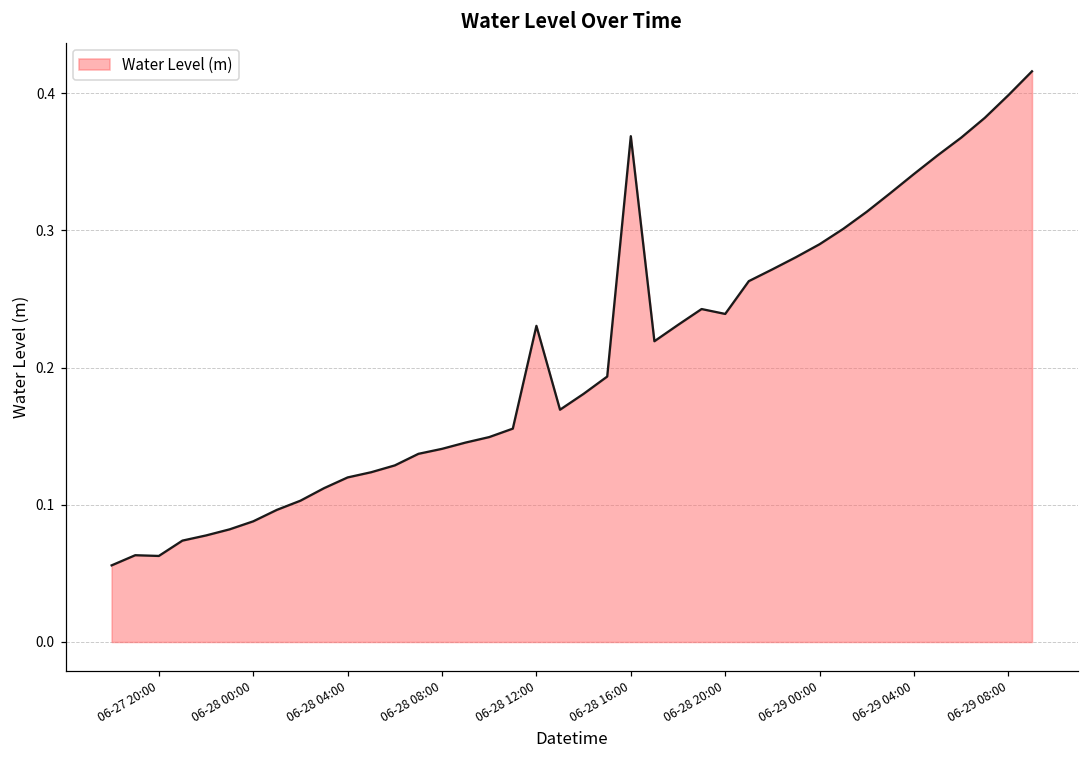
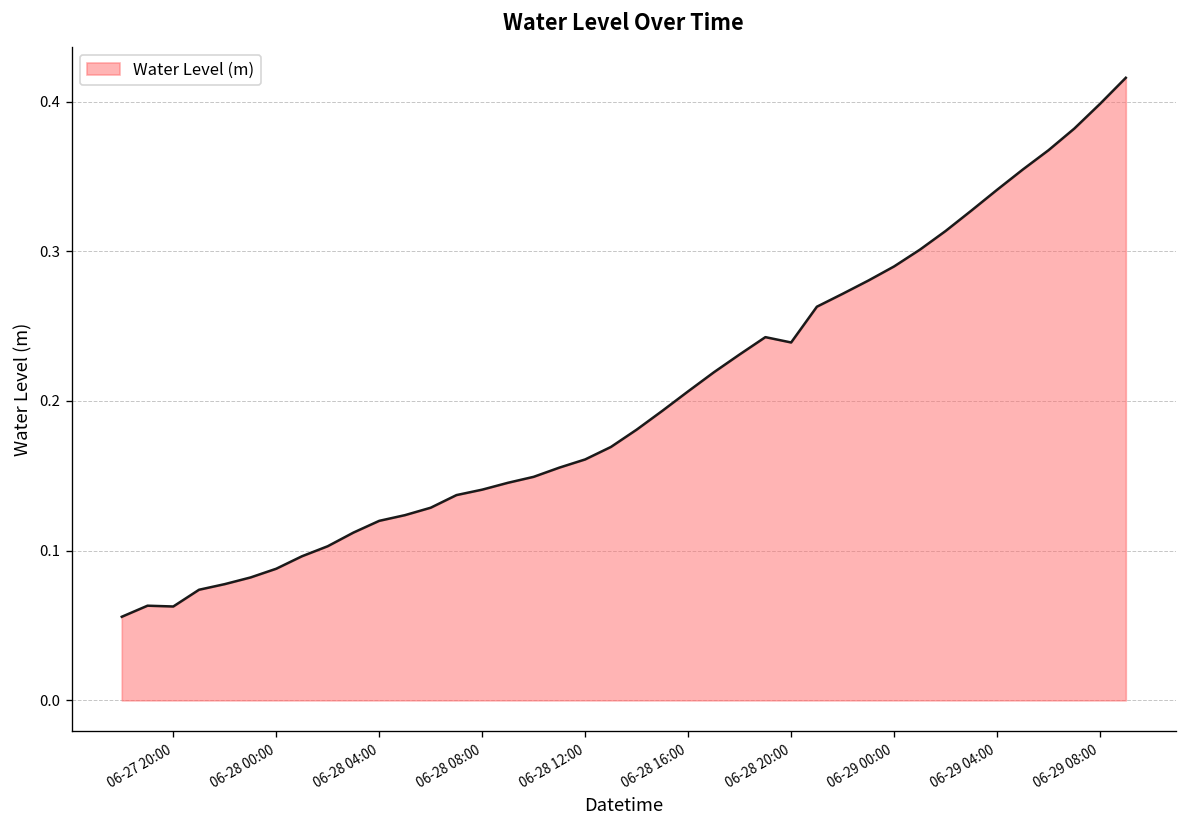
  {
    "06-27 20:00": 0.063,
    "06-28 00:00": 0.088,
    "06-28 04:00": 0.120,
    "06-28 08:00": 0.141,
-   "06-28 12:00": 0.230,
-   "06-28 16:00": 0.369,
+   "06-28 12:00": 0.161,
+   "06-28 16:00": 0.206,
    "06-28 20:00": 0.239,
    "06-29 00:00": 0.290,
    "06-29 04:00": 0.341,
    "06-29 08:00": 0.398
  }
